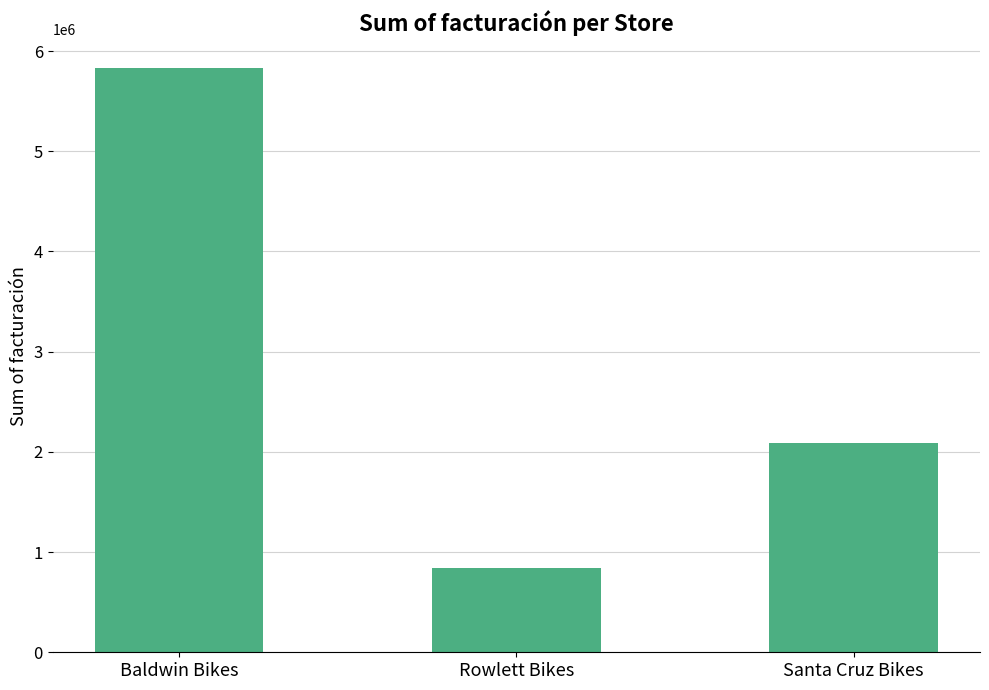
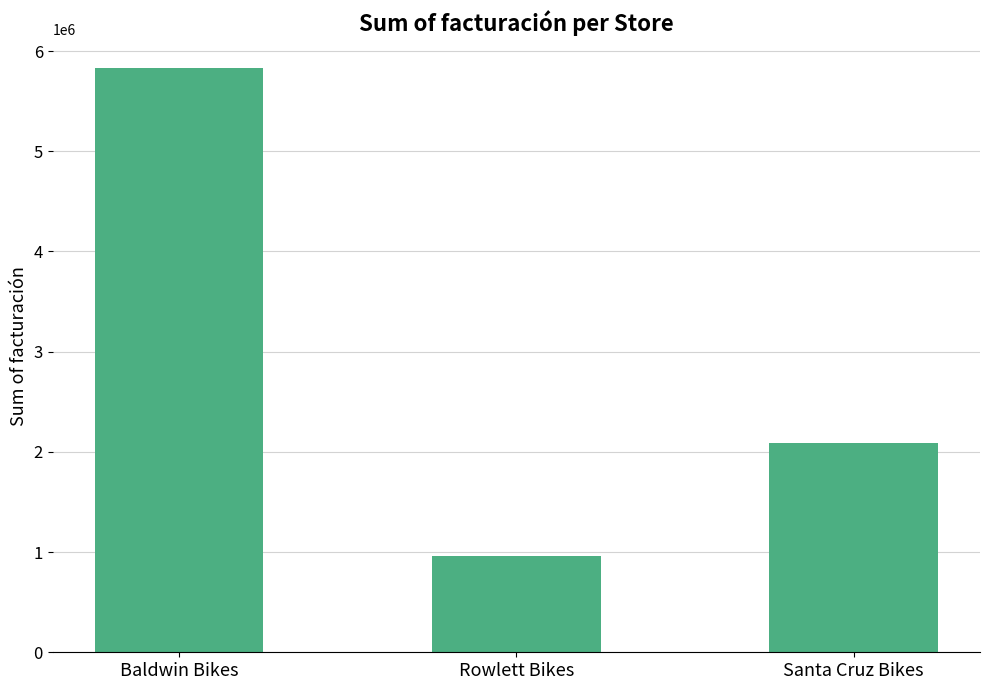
  {
    "Baldwin Bikes": 5830000,
-   "Rowlett Bikes": 840000,
+   "Rowlett Bikes": 960000,
    "Santa Cruz Bikes": 2080000
  }
